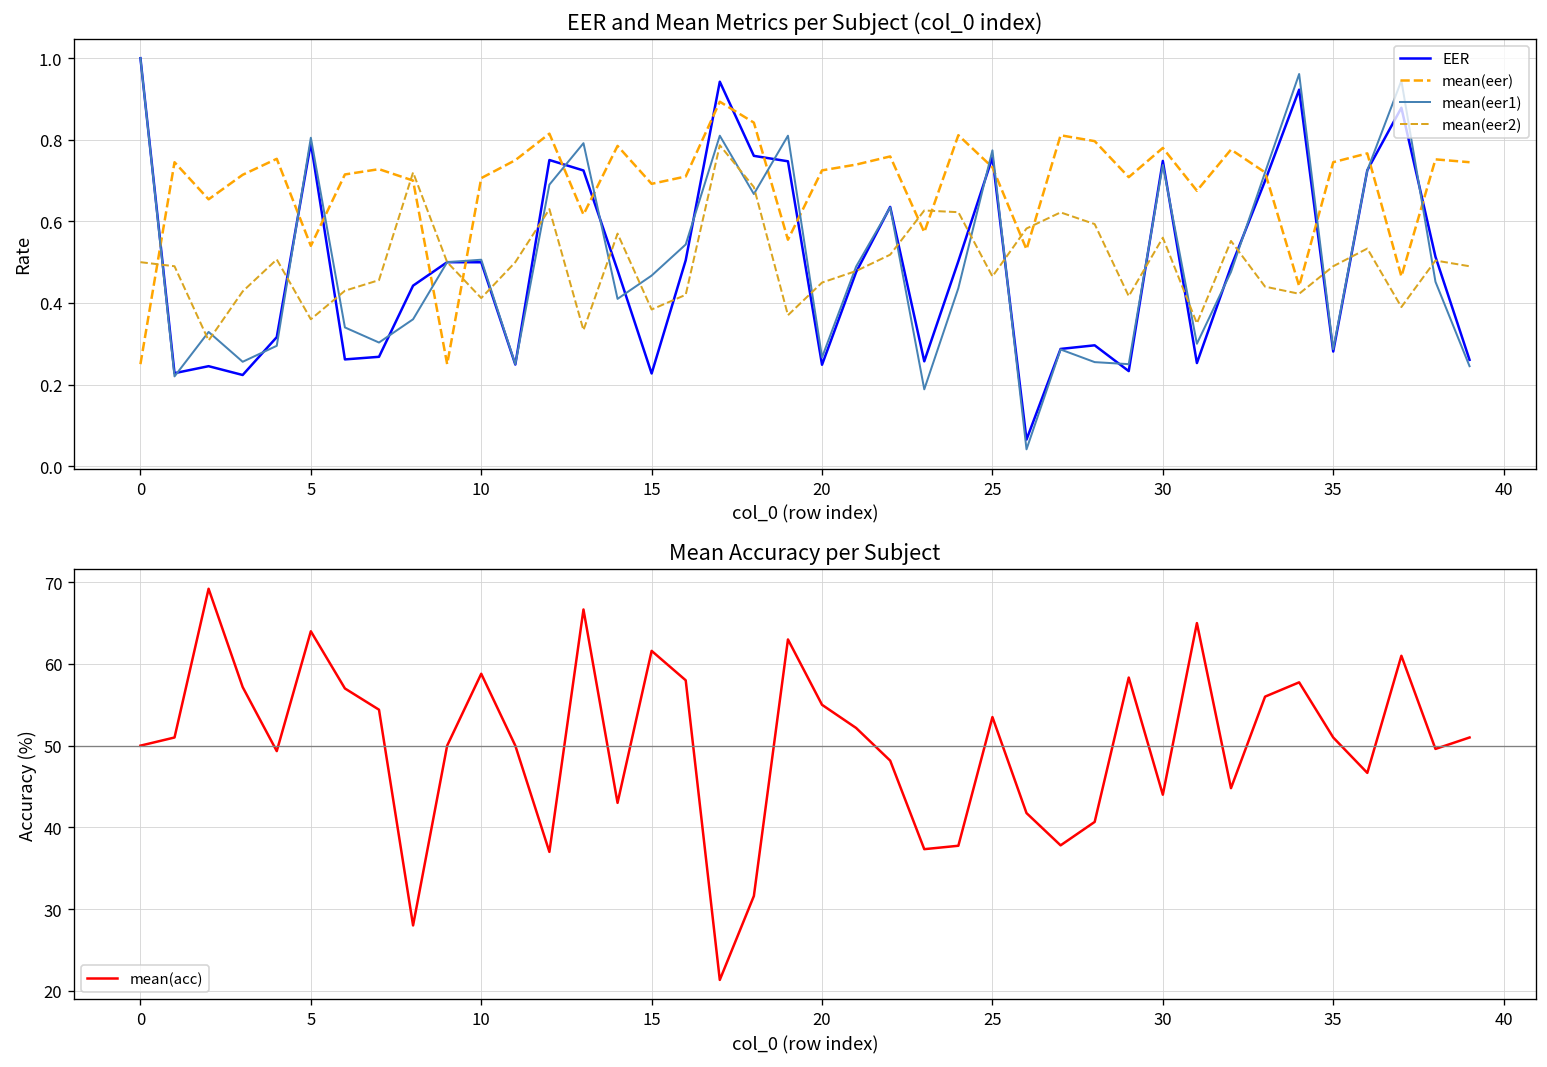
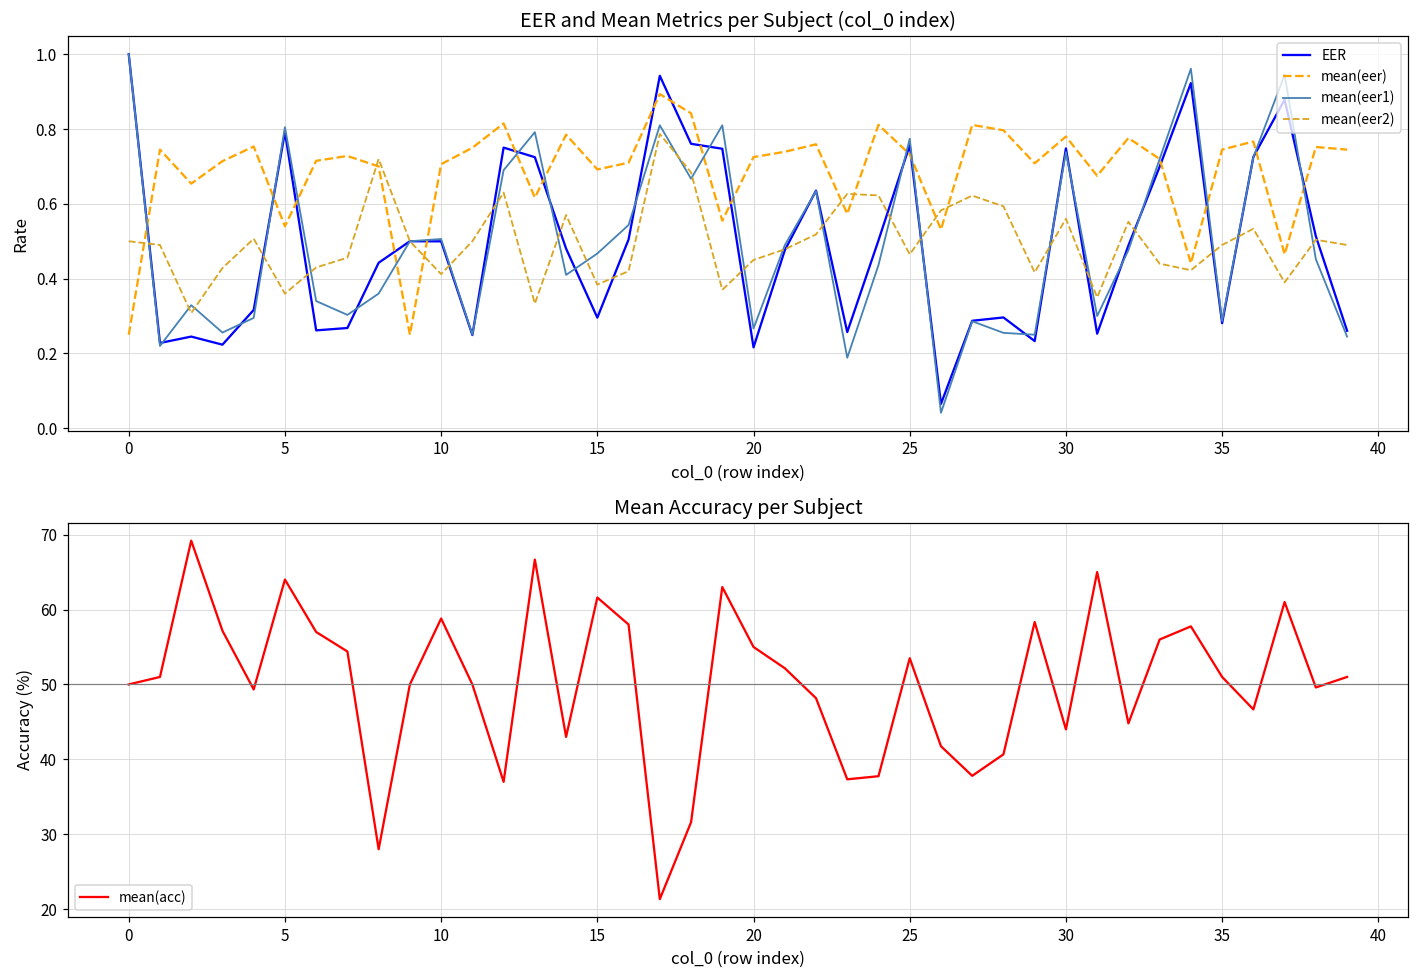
  {
    "EER and Mean Metrics per Subject (col_0 index)": {
      "EER": {
        "5": 0.79,
-       "15": 0.23,
-       "20": 0.25,
+       "15": 0.30,
+       "20": 0.22,
        "25": 0.76,
        "30": 0.75
      },
      "mean(eer1)": {
        "5": 0.81,
        "15": 0.47,
        "20": 0.27,
        "25": 0.77,
        "30": 0.74
      }
    },
    "Mean Accuracy per Subject": {
      "0": 50,
      "5": 64,
      "10": 59,
      "15": 62,
      "20": 55,
      "25": 54,
      "30": 44,
      "35": 51
    }
  }
